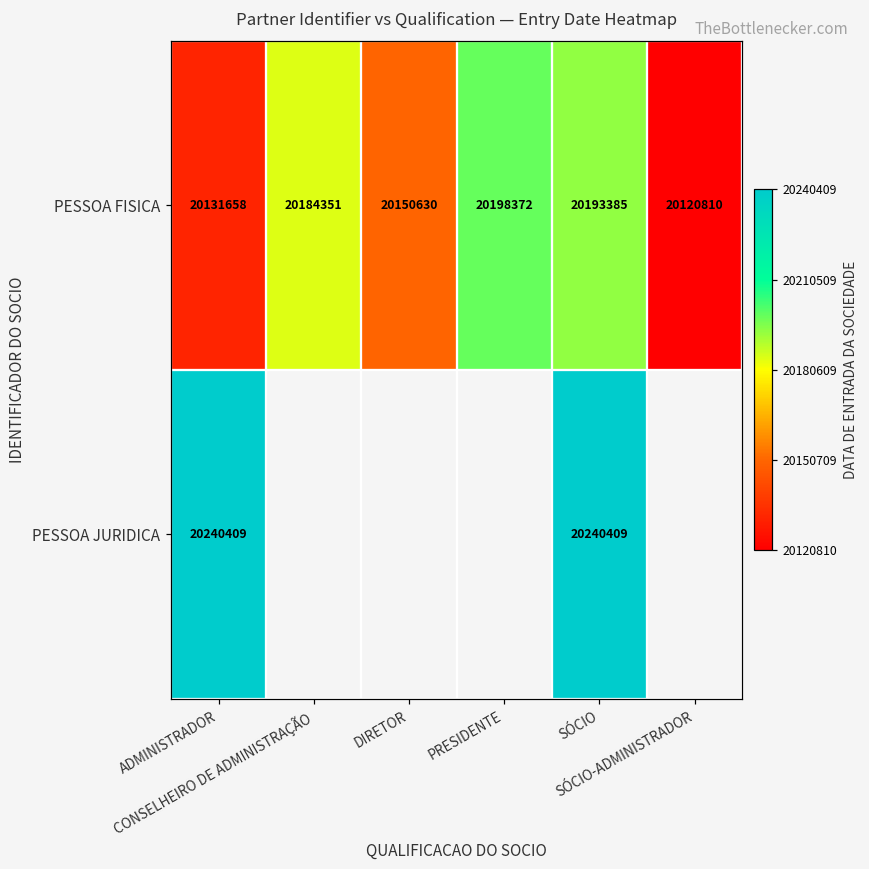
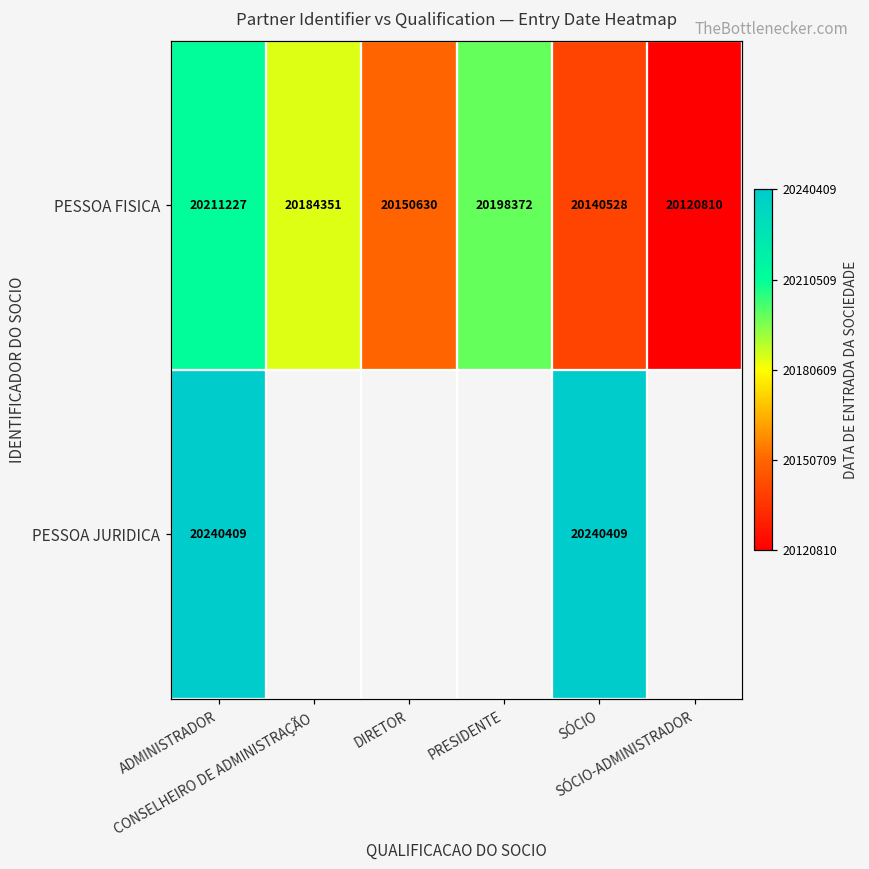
  {
    "PESSOA FISICA": {
-     "ADMINISTRADOR": 20131658,
+     "ADMINISTRADOR": 20211227,
      "CONSELHEIRO DE ADMINISTRAÇÃO": 20184351,
      "DIRETOR": 20150630,
      "PRESIDENTE": 20198372,
-     "SÓCIO": 20193385,
+     "SÓCIO": 20140528,
      "SÓCIO-ADMINISTRADOR": 20120810
    },
    "PESSOA JURIDICA": {
      "ADMINISTRADOR": 20240409,
      "SÓCIO": 20240409
    }
  }
